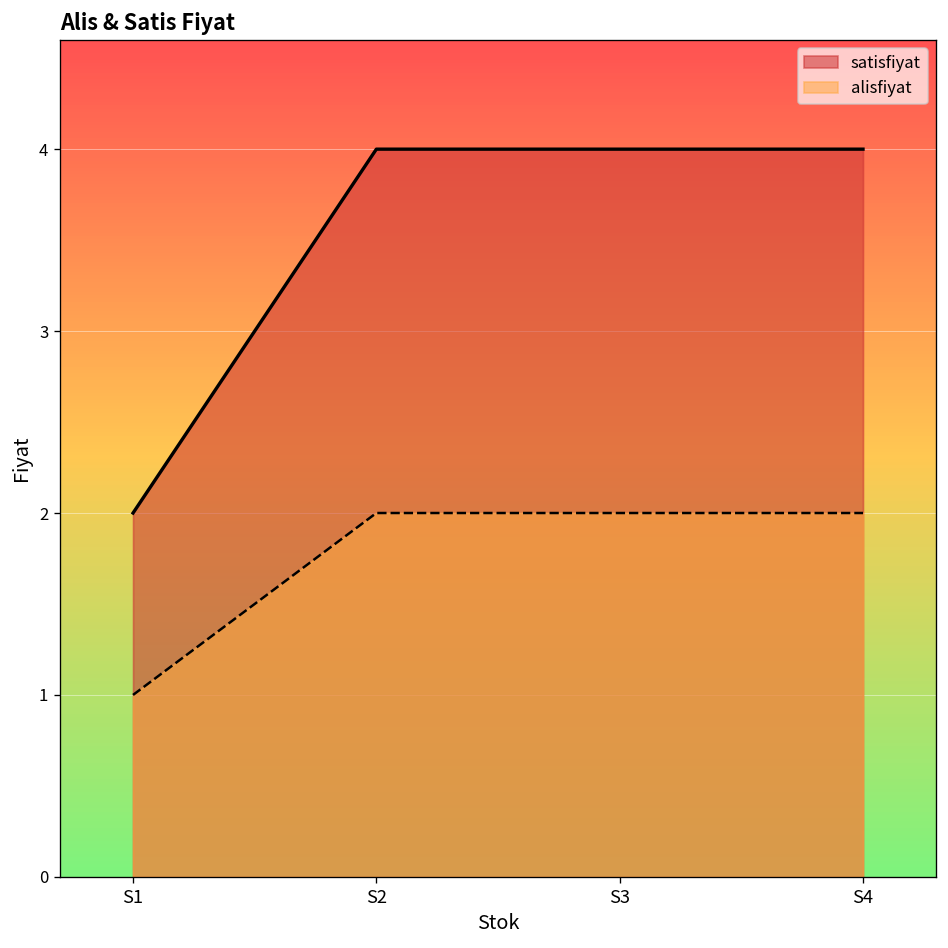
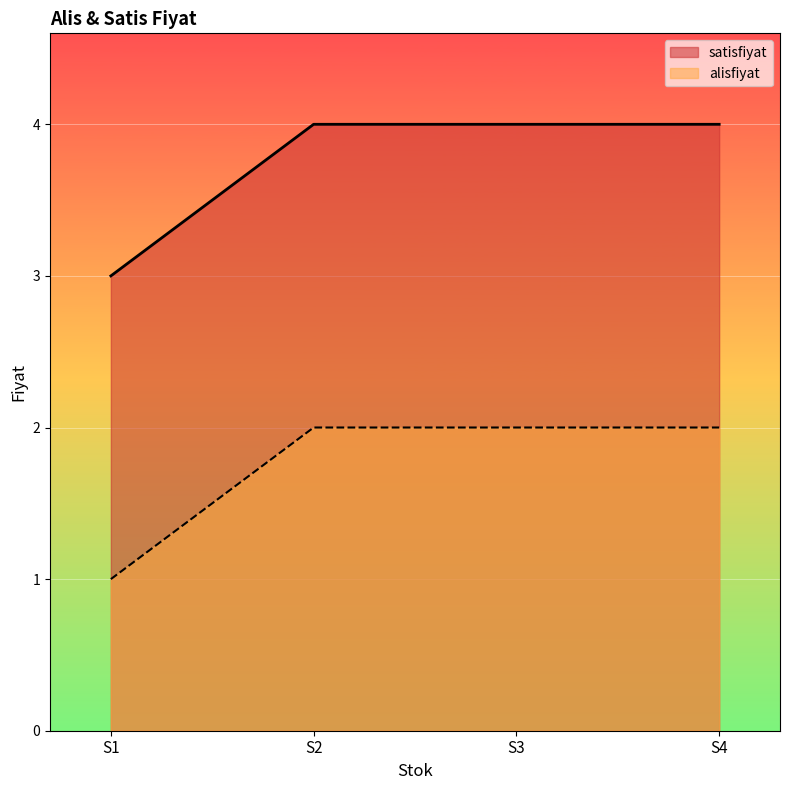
  {
    "satisfiyat": {
-     "S1": 2,
+     "S1": 3,
      "S2": 4,
      "S3": 4,
      "S4": 4
    },
    "alisfiyat": {
      "S1": 1,
      "S2": 2,
      "S3": 2,
      "S4": 2
    }
  }
